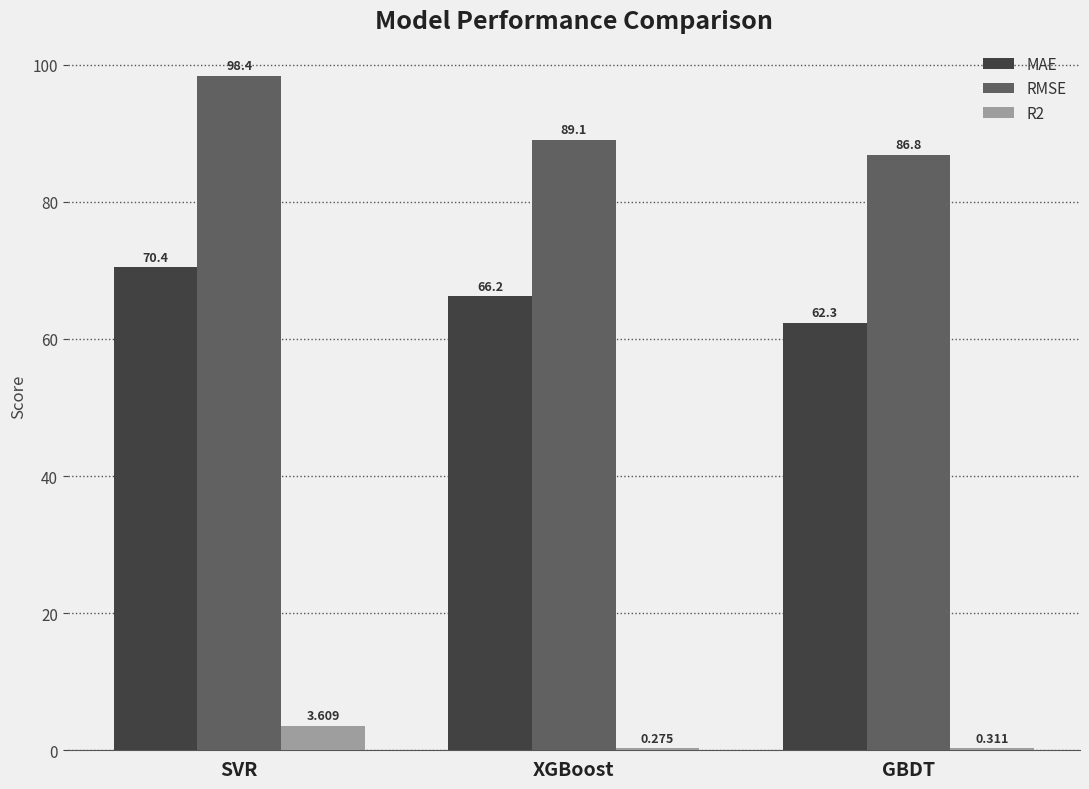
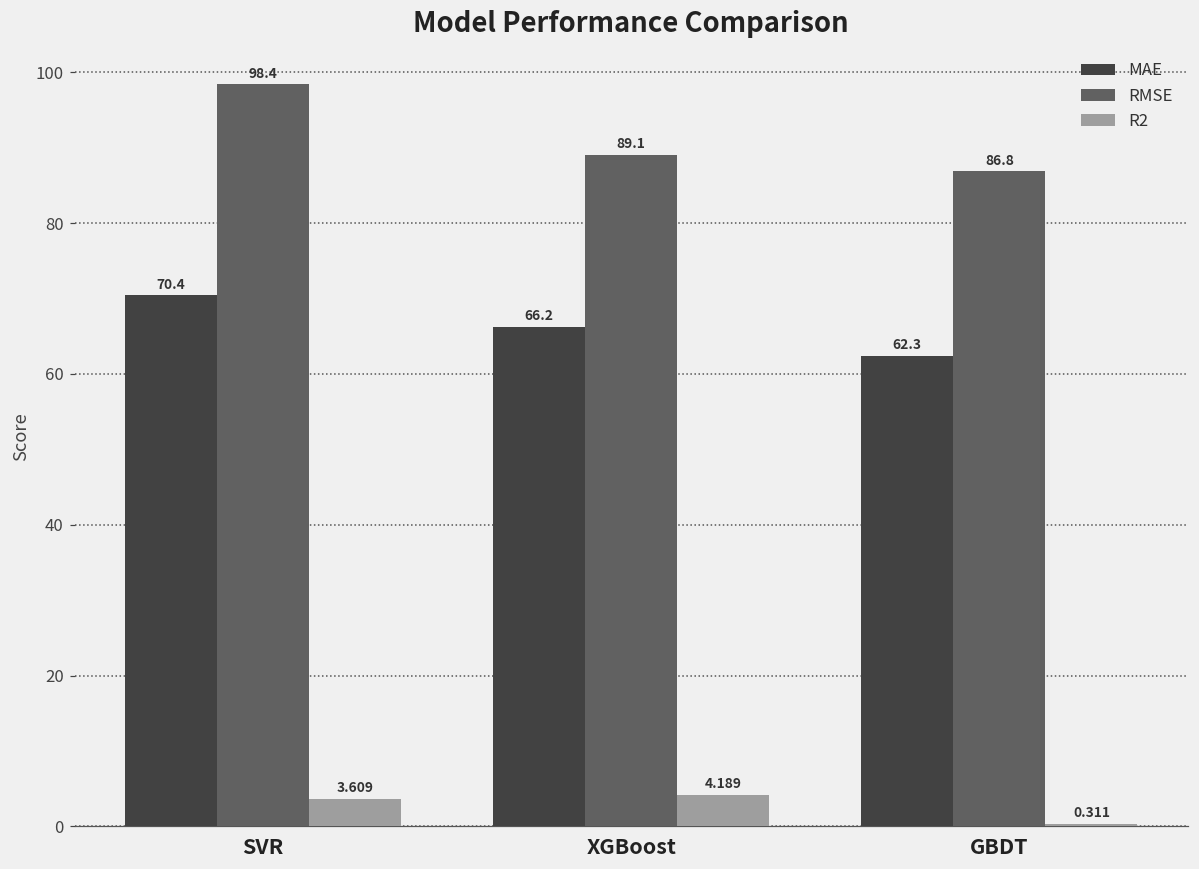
  {
    "R2": {
      "SVR": 3.609,
-     "XGBoost": 0.275,
+     "XGBoost": 4.189,
      "GBDT": 0.311
    }
  }
